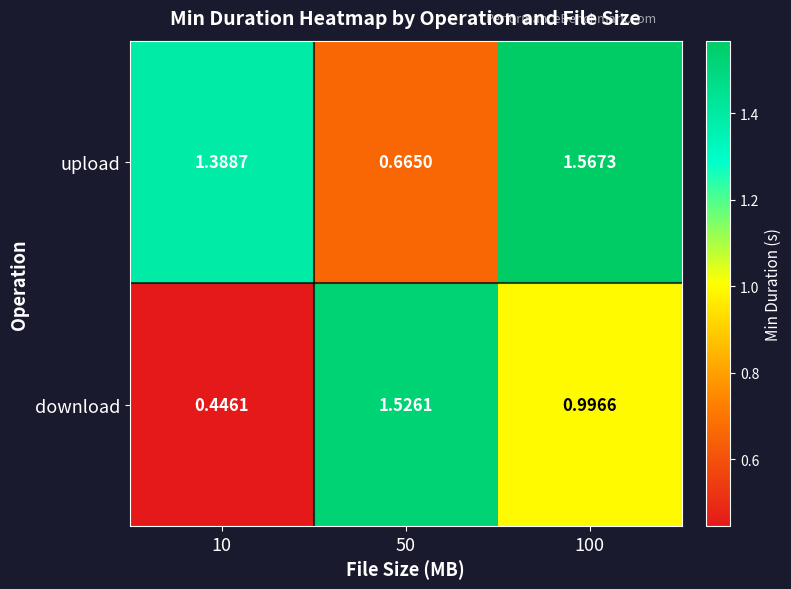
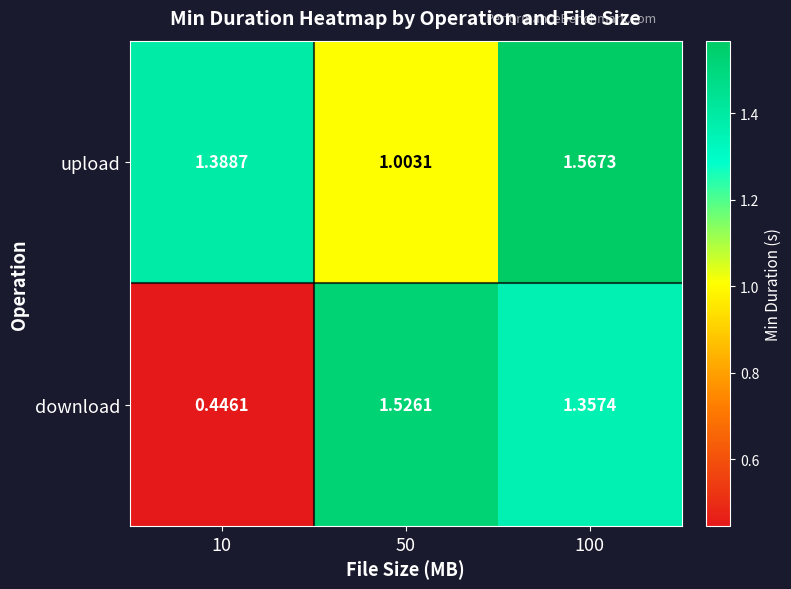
  {
    "upload": {
      "10": 1.3887,
-     "50": 0.6650,
+     "50": 1.0031,
      "100": 1.5673
    },
    "download": {
      "10": 0.4461,
      "50": 1.5261,
-     "100": 0.9966
+     "100": 1.3574
    }
  }
